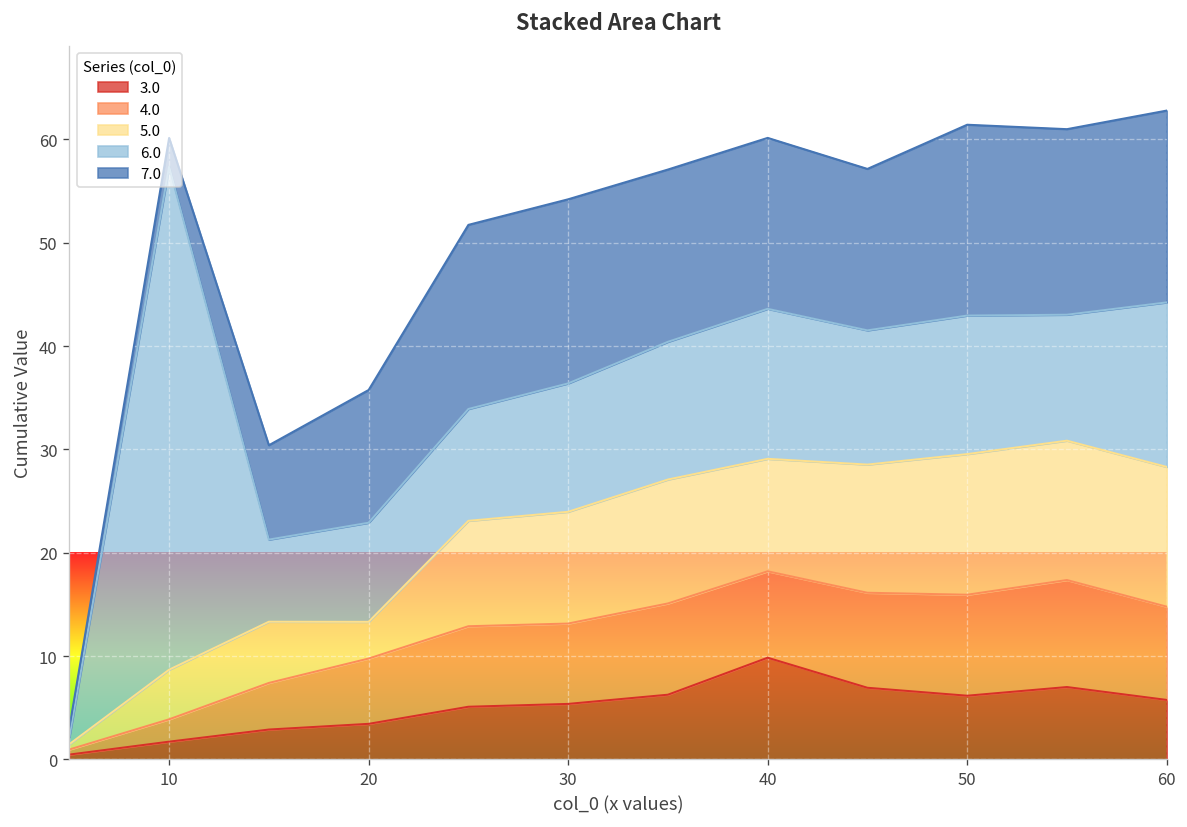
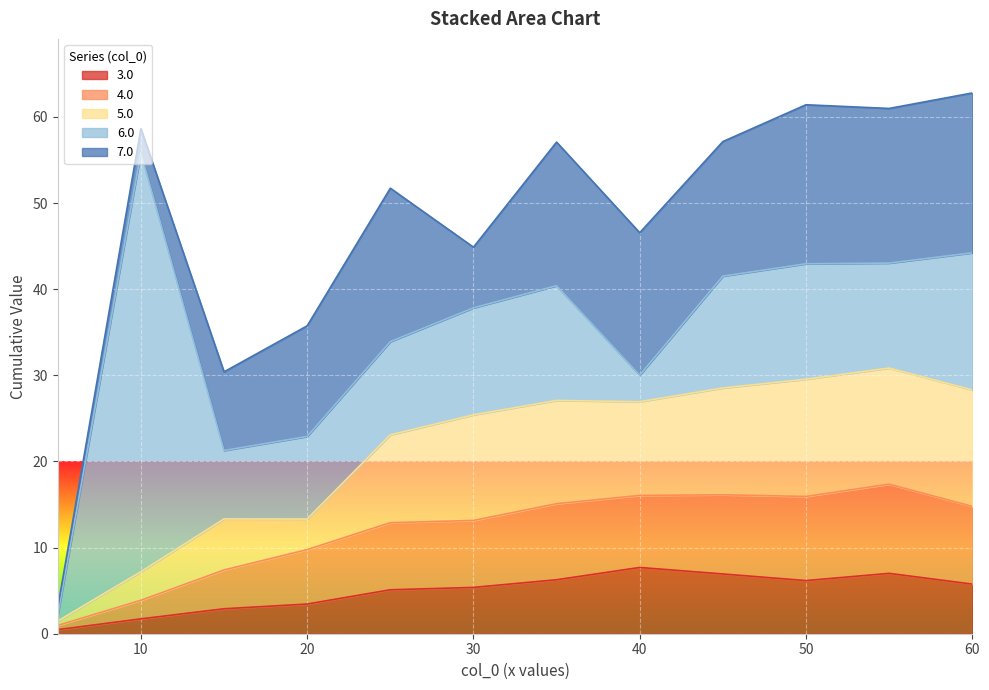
  {
    "3.0": {
      "10": 2,
      "20": 3,
      "30": 5,
-     "40": 10,
+     "40": 8,
      "50": 6,
      "60": 6
    },
    "4.0": {
      "10": 2,
      "20": 6,
      "30": 8,
      "40": 8,
      "50": 10,
      "60": 9
    },
    "5.0": {
-     "10": 5,
+     "10": 3,
      "20": 4,
-     "30": 11,
+     "30": 12,
      "40": 11,
      "50": 14,
      "60": 14
    },
    "6.0": {
      "20": 10,
      "30": 12,
-     "40": 15,
+     "40": 3,
      "50": 13,
      "60": 16
    },
    "7.0": {
      "20": 13,
-     "30": 18,
+     "30": 7,
      "40": 17,
      "50": 18,
      "60": 19
    }
  }
